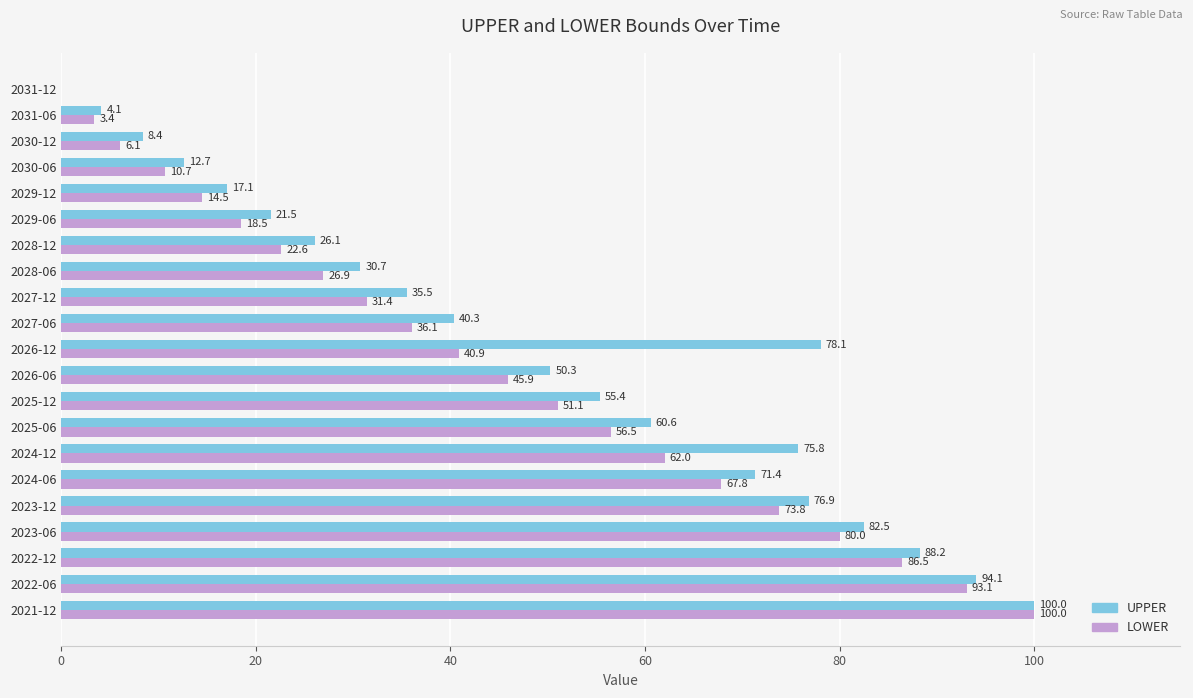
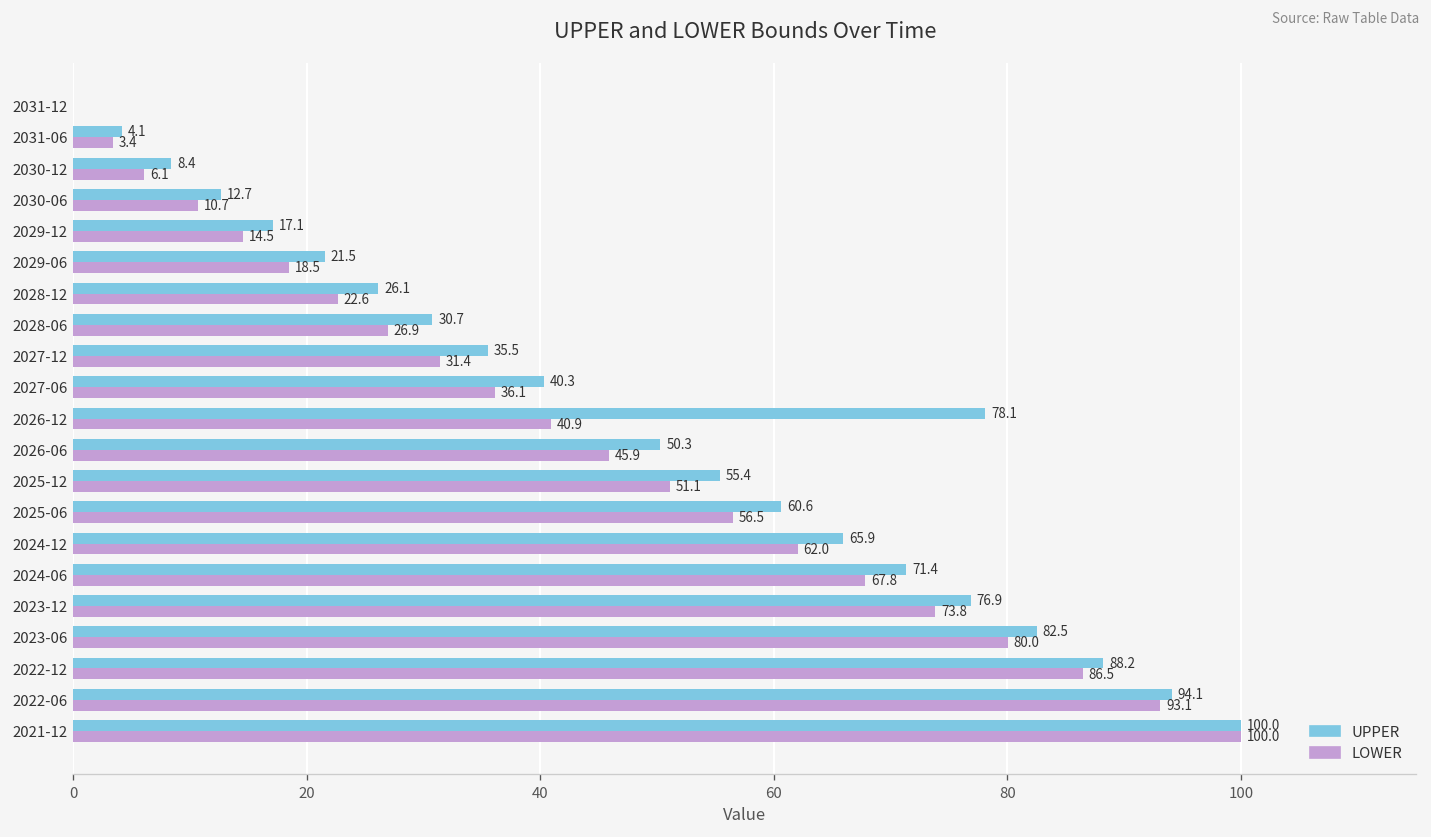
  {
    "UPPER": {
      "2031-06": 4.1,
      "2030-12": 8.4,
      "2030-06": 12.7,
      "2029-12": 17.1,
      "2029-06": 21.5,
      "2028-12": 26.1,
      "2028-06": 30.7,
      "2027-12": 35.5,
      "2027-06": 40.3,
      "2026-12": 78.1,
      "2026-06": 50.3,
      "2025-12": 55.4,
      "2025-06": 60.6,
-     "2024-12": 75.8,
+     "2024-12": 65.9,
      "2024-06": 71.4,
      "2023-12": 76.9,
      "2023-06": 82.5,
      "2022-12": 88.2,
      "2022-06": 94.1,
      "2021-12": 100.0
    },
    "LOWER": {
      "2031-06": 3.4,
      "2030-12": 6.1,
      "2030-06": 10.7,
      "2029-12": 14.5,
      "2029-06": 18.5,
      "2028-12": 22.6,
      "2028-06": 26.9,
      "2027-12": 31.4,
      "2027-06": 36.1,
      "2026-12": 40.9,
      "2026-06": 45.9,
      "2025-12": 51.1,
      "2025-06": 56.5,
      "2024-12": 62.0,
      "2024-06": 67.8,
      "2023-12": 73.8,
      "2023-06": 80.0,
      "2022-12": 86.5,
      "2022-06": 93.1,
      "2021-12": 100.0
    }
  }
